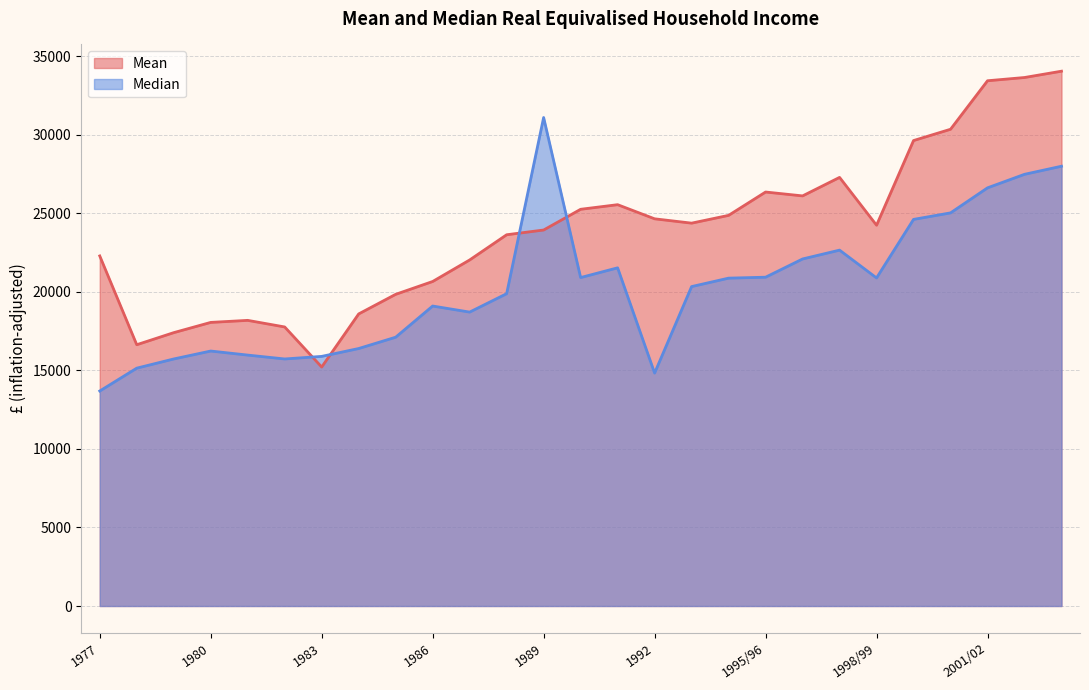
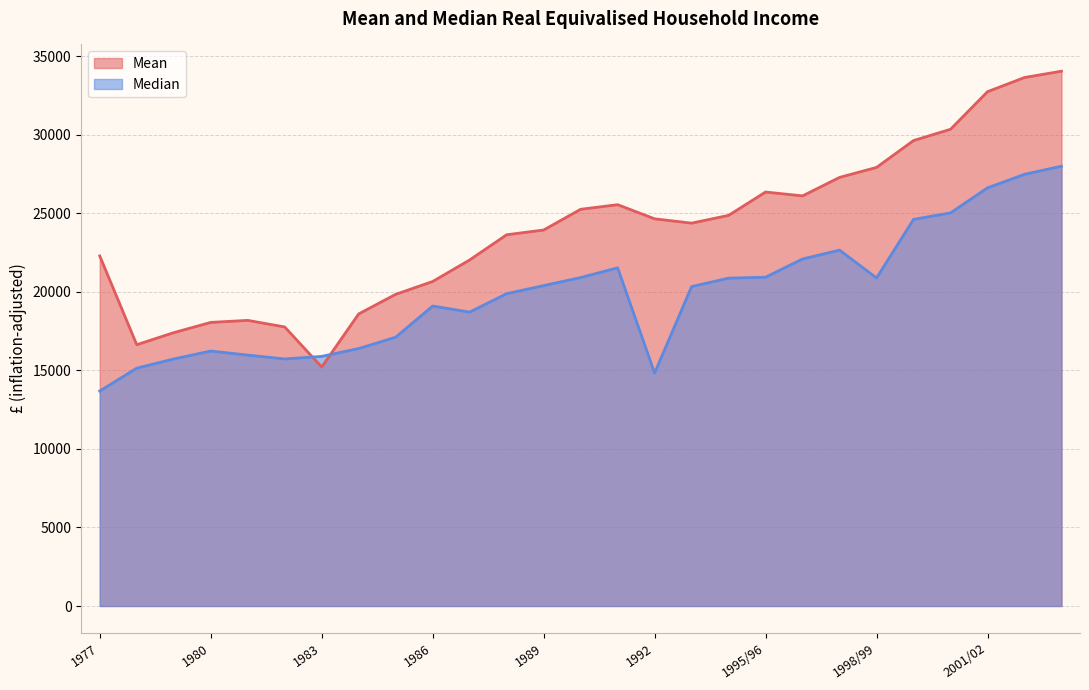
  {
    "Mean": {
      "1977": 22300,
      "1980": 18000,
      "1983": 15200,
      "1986": 20700,
      "1989": 23900,
      "1992": 24600,
      "1995/96": 26300,
-     "1998/99": 24200,
-     "2001/02": 33400
+     "1998/99": 27900,
+     "2001/02": 32700
    },
    "Median": {
      "1977": 13700,
      "1980": 16200,
      "1983": 15900,
      "1986": 19100,
-     "1989": 31100,
+     "1989": 20400,
      "1992": 14800,
      "1995/96": 20900,
      "1998/99": 20900,
      "2001/02": 26600
    }
  }
